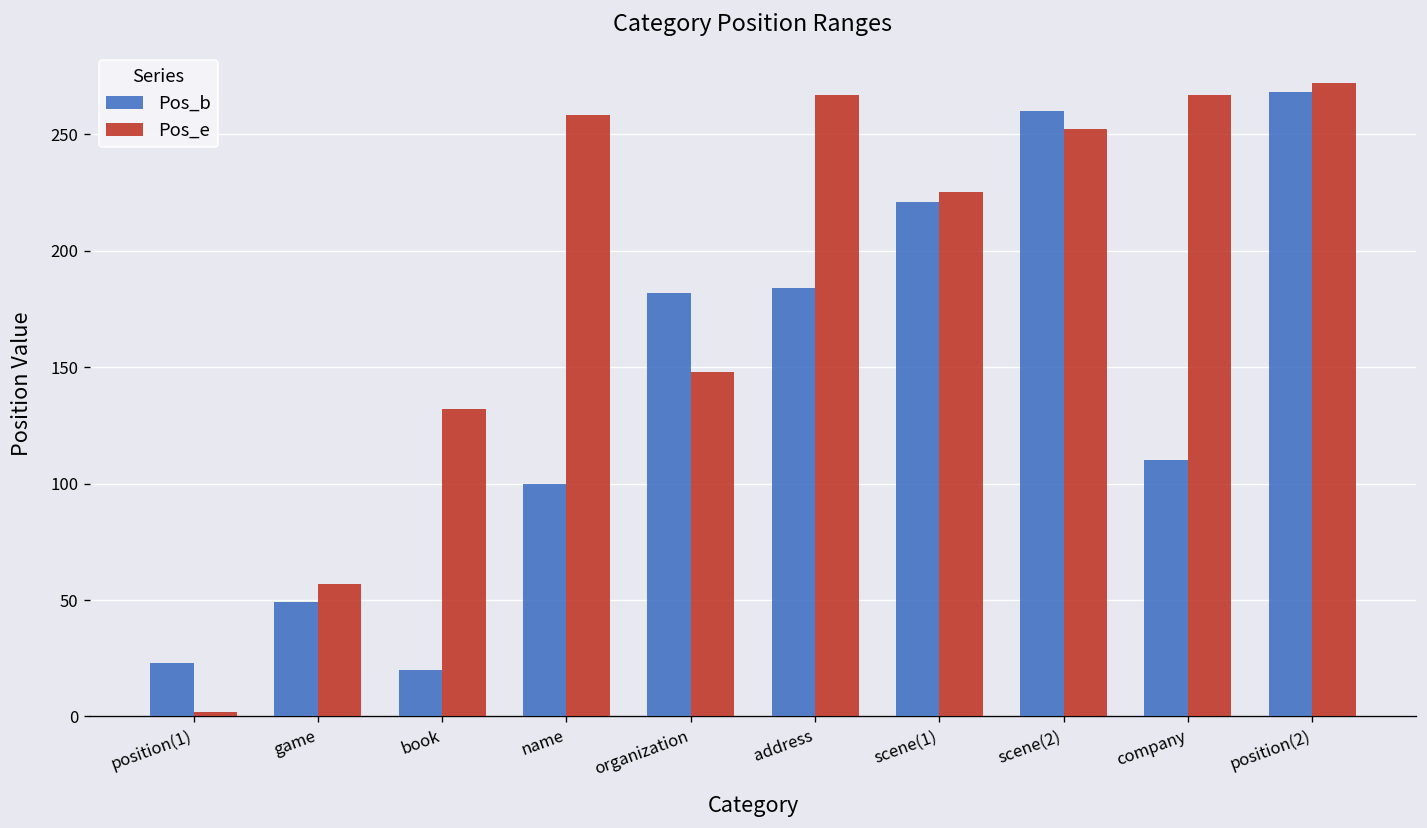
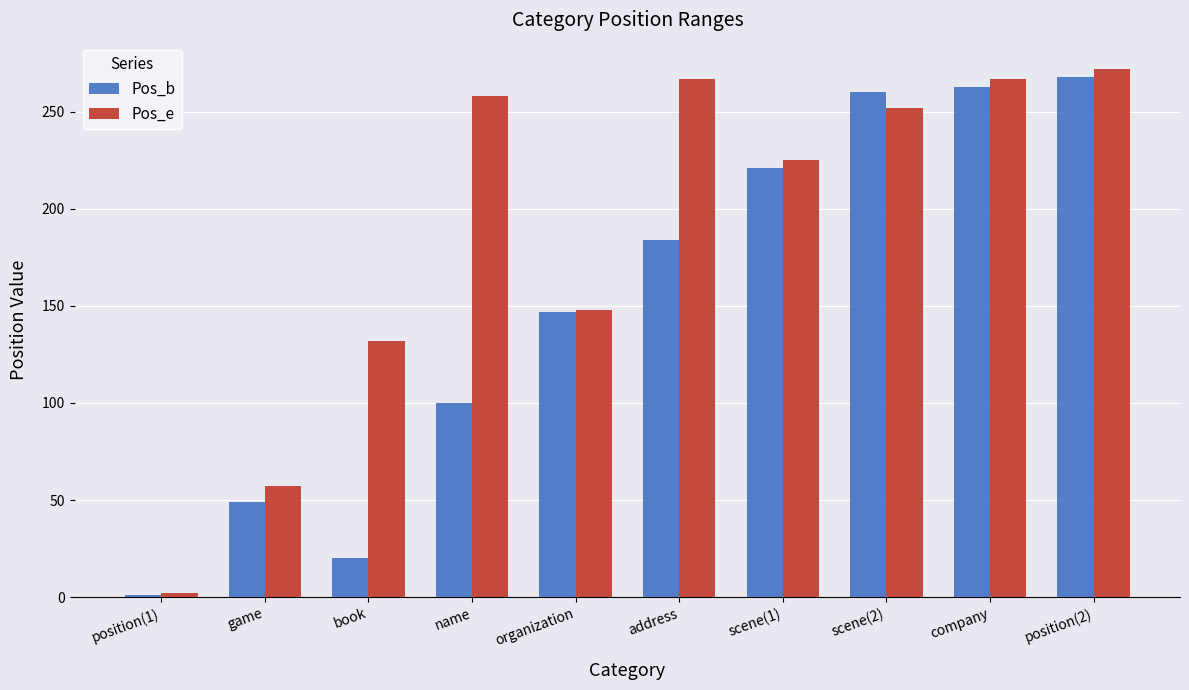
  {
    "Pos_b": {
-     "position(1)": 23,
+     "position(1)": 1,
      "game": 49,
      "book": 20,
      "name": 100,
-     "organization": 182,
+     "organization": 147,
      "address": 184,
      "scene(1)": 221,
      "scene(2)": 260,
-     "company": 110,
+     "company": 263,
      "position(2)": 268
    },
    "Pos_e": {
      "position(1)": 2,
      "game": 57,
      "book": 132,
      "name": 258,
      "organization": 148,
      "address": 267,
      "scene(1)": 225,
      "scene(2)": 252,
      "company": 267,
      "position(2)": 272
    }
  }
